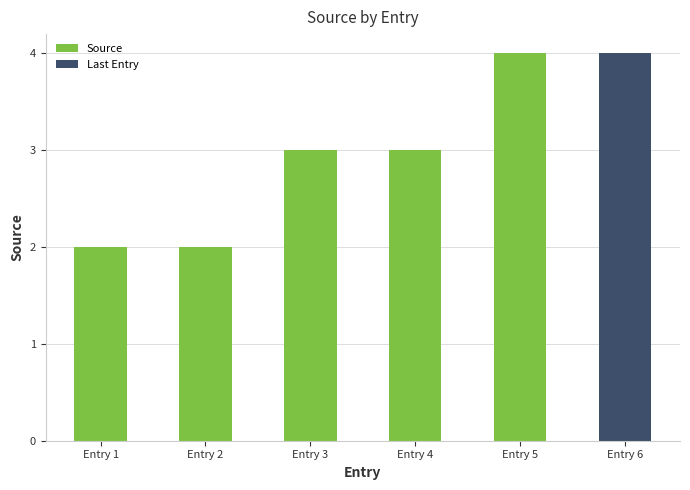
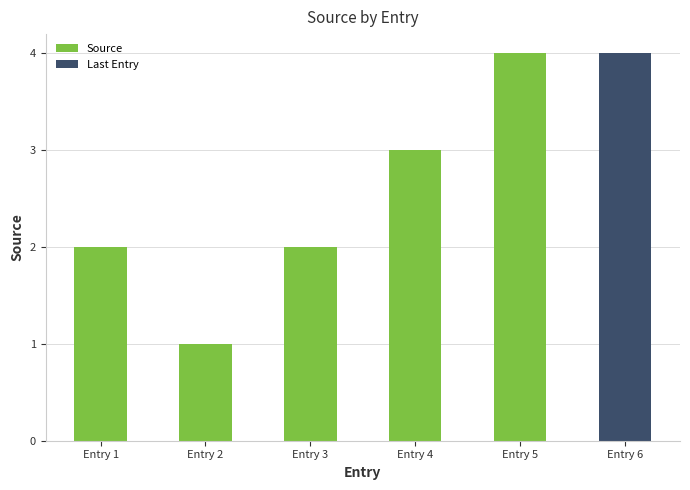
  {
    "Entry 1": 2,
-   "Entry 2": 2,
-   "Entry 3": 3,
+   "Entry 2": 1,
+   "Entry 3": 2,
    "Entry 4": 3,
    "Entry 5": 4,
    "Entry 6": 4
  }
